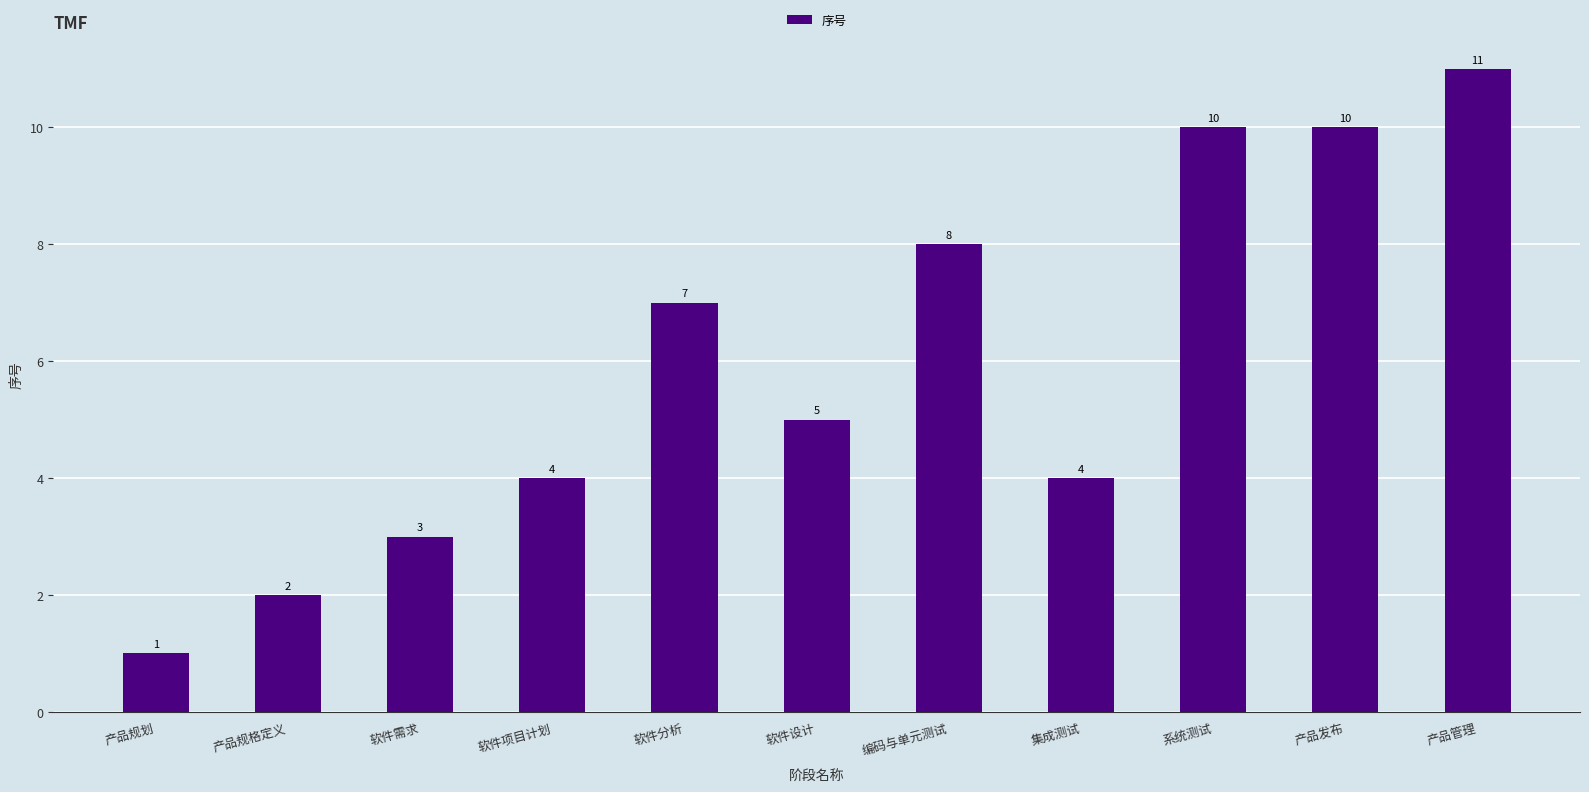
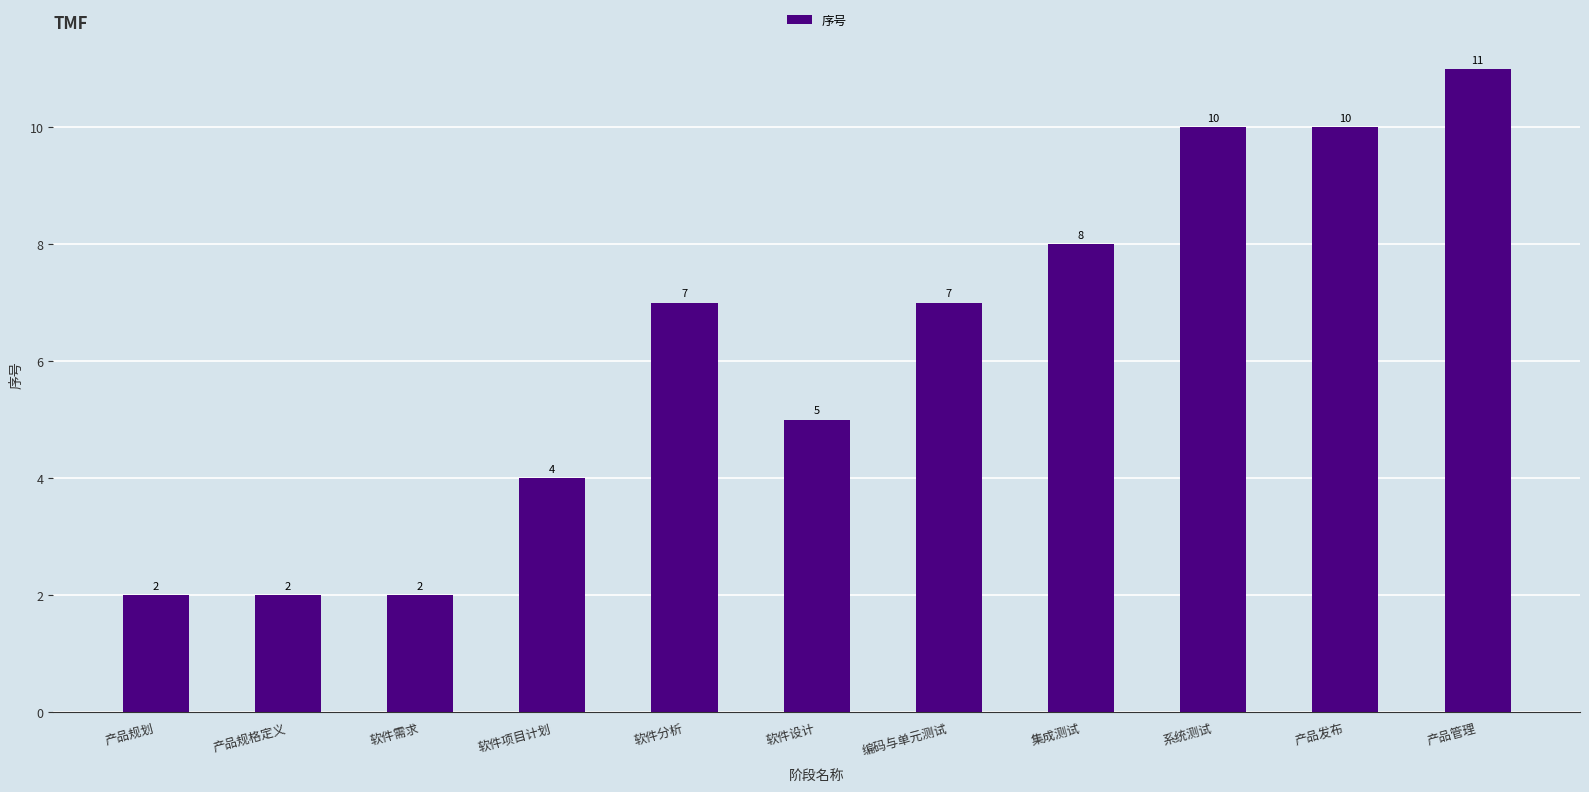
  {
-   "产品规划": 1,
+   "产品规划": 2,
    "产品规格定义": 2,
-   "软件需求": 3,
+   "软件需求": 2,
    "软件项目计划": 4,
    "软件分析": 7,
    "软件设计": 5,
-   "编码与单元测试": 8,
-   "集成测试": 4,
+   "编码与单元测试": 7,
+   "集成测试": 8,
    "系统测试": 10,
    "产品发布": 10,
    "产品管理": 11
  }
